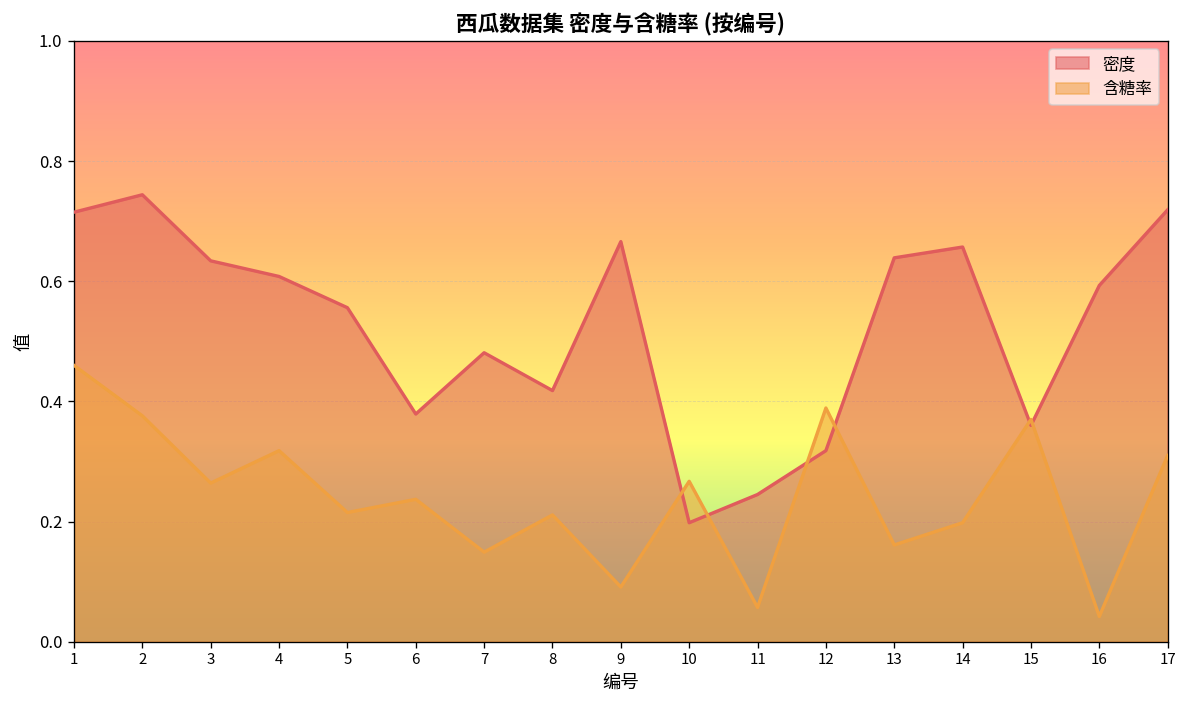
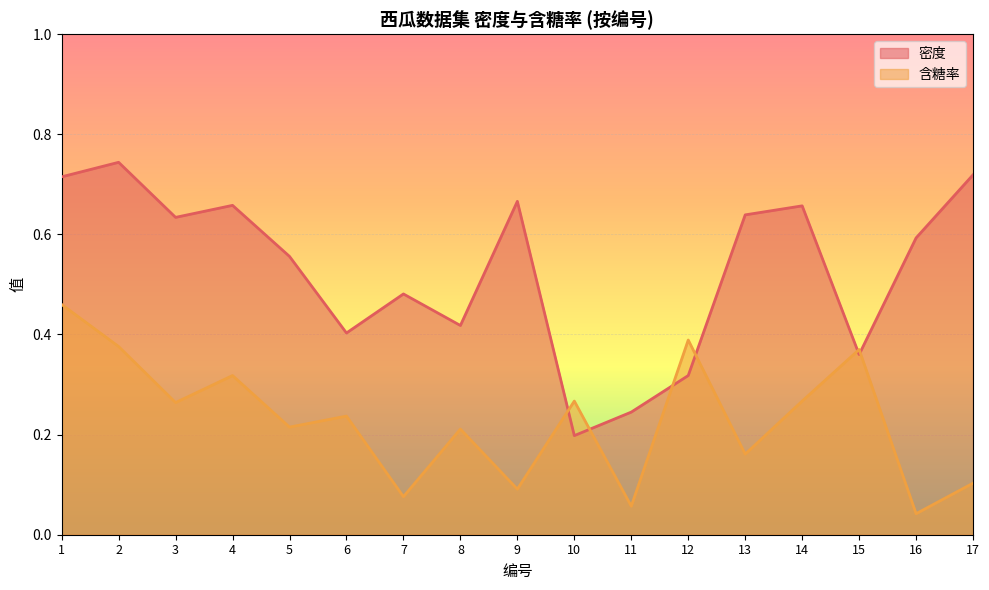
  {
    "密度": {
      "1": 0.72,
      "2": 0.74,
      "3": 0.63,
-     "4": 0.61,
+     "4": 0.66,
      "5": 0.56,
-     "6": 0.38,
+     "6": 0.40,
      "7": 0.48,
      "8": 0.42,
      "9": 0.67,
      "10": 0.20,
      "11": 0.25,
      "12": 0.32,
      "13": 0.64,
      "14": 0.66,
      "15": 0.36,
      "16": 0.59,
      "17": 0.72
    },
    "含糖率": {
      "1": 0.46,
      "2": 0.38,
      "3": 0.26,
      "4": 0.32,
      "5": 0.22,
      "6": 0.24,
-     "7": 0.15,
+     "7": 0.08,
      "8": 0.21,
      "9": 0.09,
      "10": 0.27,
      "11": 0.06,
      "12": 0.39,
      "13": 0.16,
-     "14": 0.20,
+     "14": 0.27,
      "15": 0.37,
      "16": 0.04,
-     "17": 0.31
+     "17": 0.10
    }
  }
